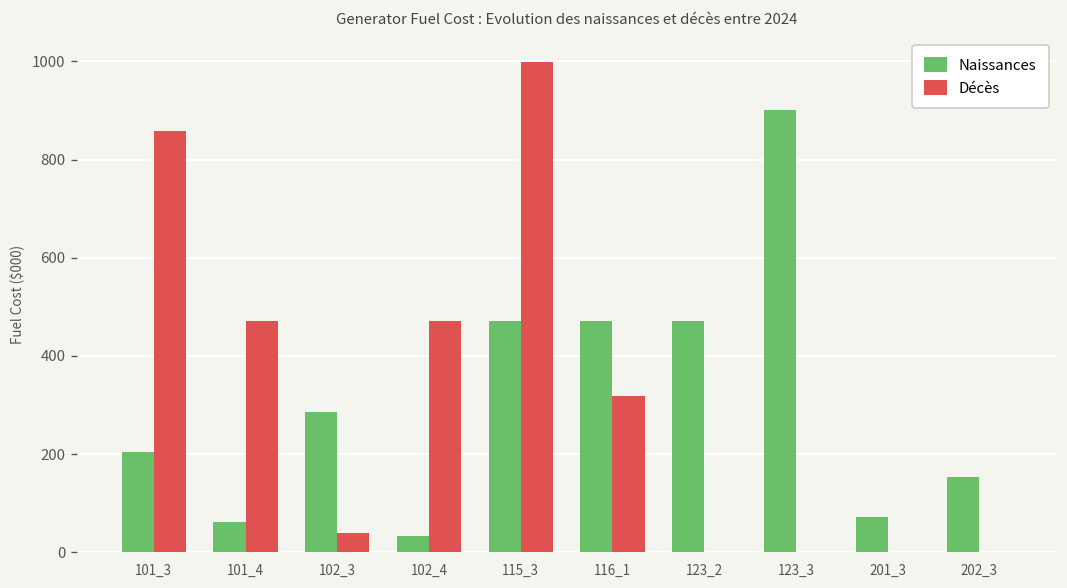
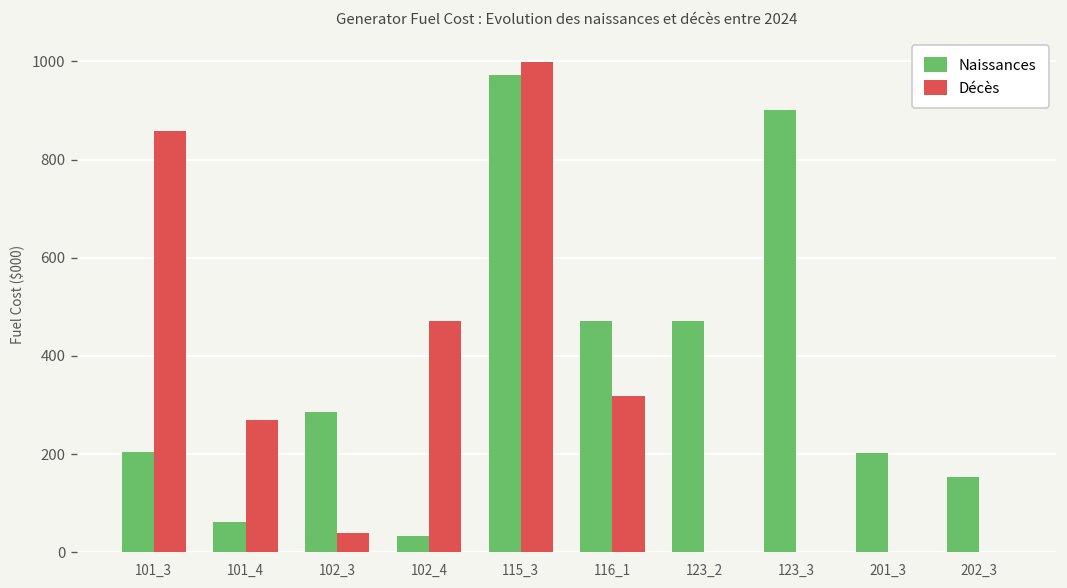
  {
    "Naissances": {
      "101_3": 200,
      "101_4": 60,
      "102_3": 290,
      "102_4": 30,
-     "115_3": 470,
+     "115_3": 970,
      "116_1": 470,
      "123_2": 470,
      "123_3": 900,
-     "201_3": 70,
+     "201_3": 200,
      "202_3": 150
    },
    "Décès": {
      "101_3": 860,
-     "101_4": 470,
+     "101_4": 270,
      "102_3": 40,
      "102_4": 470,
      "115_3": 1000,
      "116_1": 320,
      "123_2": 0,
      "123_3": 0,
      "201_3": 0,
      "202_3": 0
    }
  }
